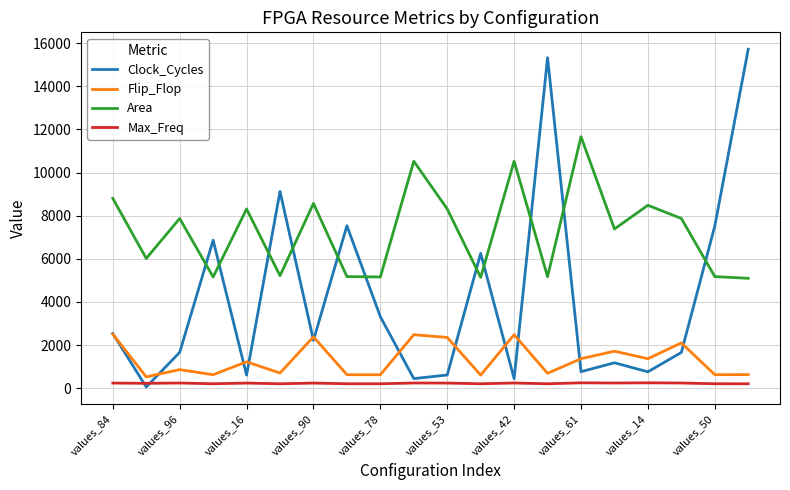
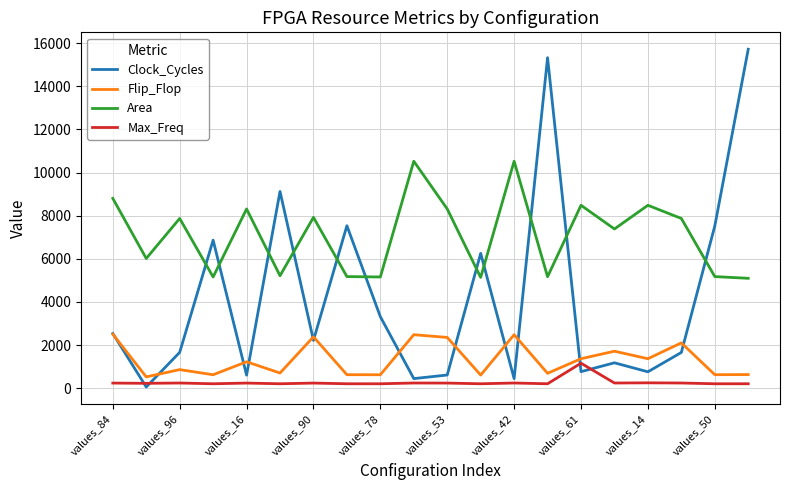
  {
    "Clock_Cycles": {
      "values_96": 1700,
      "values_16": 600,
      "values_90": 2200,
      "values_78": 3300,
      "values_53": 600,
      "values_42": 400,
      "values_61": 800,
      "values_14": 800,
      "values_50": 7500
    },
    "Flip_Flop": {
      "values_96": 900,
      "values_16": 1200,
      "values_90": 2400,
      "values_78": 600,
      "values_53": 2400,
      "values_42": 2500,
      "values_61": 1400,
      "values_14": 1400,
      "values_50": 600
    },
    "Area": {
      "values_84": 8800,
      "values_96": 7900,
      "values_16": 8300,
-     "values_90": 8600,
+     "values_90": 7900,
      "values_78": 5200,
      "values_53": 8300,
      "values_42": 10500,
-     "values_61": 11700,
+     "values_61": 8500,
      "values_14": 8500,
      "values_50": 5200
    },
    "Max_Freq": {
      "values_84": 200,
      "values_96": 200,
      "values_16": 200,
      "values_90": 200,
      "values_78": 200,
      "values_53": 200,
      "values_42": 200,
-     "values_61": 200,
+     "values_61": 1200,
      "values_14": 200,
      "values_50": 200
    }
  }
